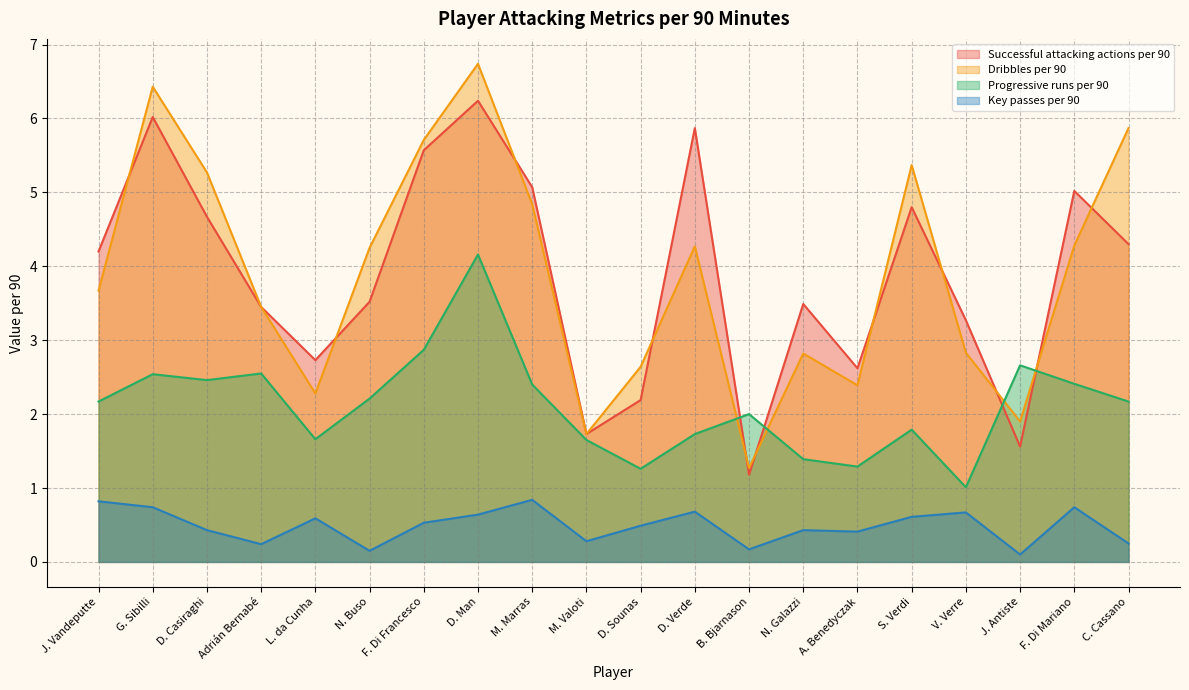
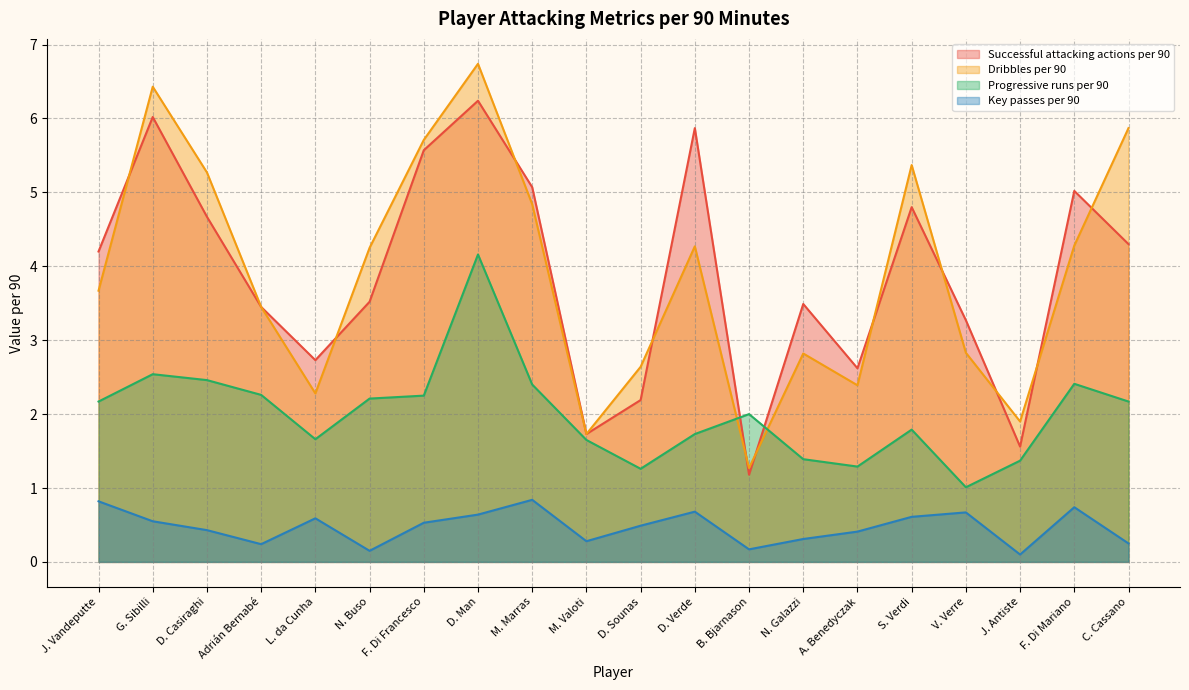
  {
    "Progressive runs per 90": {
      "J. Vandeputte": 2.2,
      "G. Sibilli": 2.5,
      "D. Casiraghi": 2.5,
-     "Adrián Bernabé": 2.6,
+     "Adrián Bernabé": 2.3,
      "L. da Cunha": 1.7,
      "N. Buso": 2.2,
-     "F. Di Francesco": 2.9,
+     "F. Di Francesco": 2.3,
      "D. Man": 4.2,
      "M. Marras": 2.4,
      "M. Valoti": 1.7,
      "D. Sounas": 1.3,
      "D. Verde": 1.7,
      "B. Bjarnason": 2.0,
      "N. Galazzi": 1.4,
      "A. Benedyczak": 1.3,
      "S. Verdi": 1.8,
      "V. Verre": 1.0,
-     "J. Antiste": 2.7,
+     "J. Antiste": 1.4,
      "F. Di Mariano": 2.4,
      "C. Cassano": 2.2
    },
    "Key passes per 90": {
      "J. Vandeputte": 0.8,
-     "G. Sibilli": 0.7,
+     "G. Sibilli": 0.6,
      "D. Casiraghi": 0.4,
      "Adrián Bernabé": 0.2,
      "L. da Cunha": 0.6,
      "N. Buso": 0.2,
      "F. Di Francesco": 0.5,
      "D. Man": 0.6,
      "M. Marras": 0.8,
      "M. Valoti": 0.3,
      "D. Sounas": 0.5,
      "D. Verde": 0.7,
      "B. Bjarnason": 0.2,
-     "N. Galazzi": 0.4,
+     "N. Galazzi": 0.3,
      "A. Benedyczak": 0.4,
      "S. Verdi": 0.6,
      "V. Verre": 0.7,
      "J. Antiste": 0.1,
      "F. Di Mariano": 0.7,
      "C. Cassano": 0.3
    }
  }
